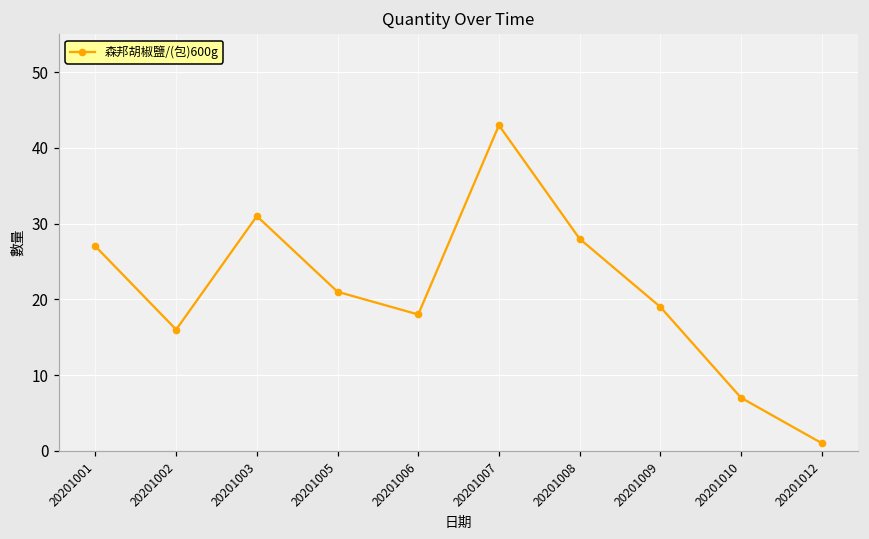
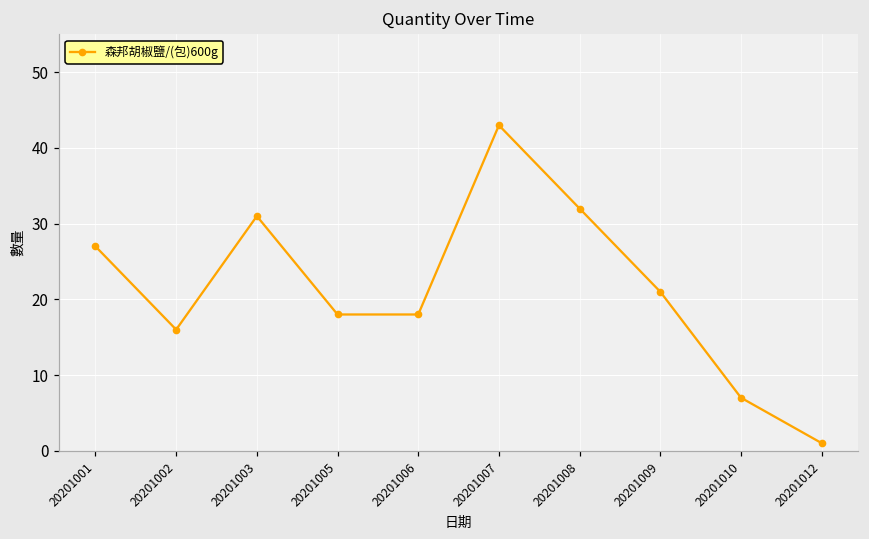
  {
    "20201001": 27,
    "20201002": 16,
    "20201003": 31,
-   "20201005": 21,
+   "20201005": 18,
    "20201006": 18,
    "20201007": 43,
-   "20201008": 28,
-   "20201009": 19,
+   "20201008": 32,
+   "20201009": 21,
    "20201010": 7,
    "20201012": 1
  }
